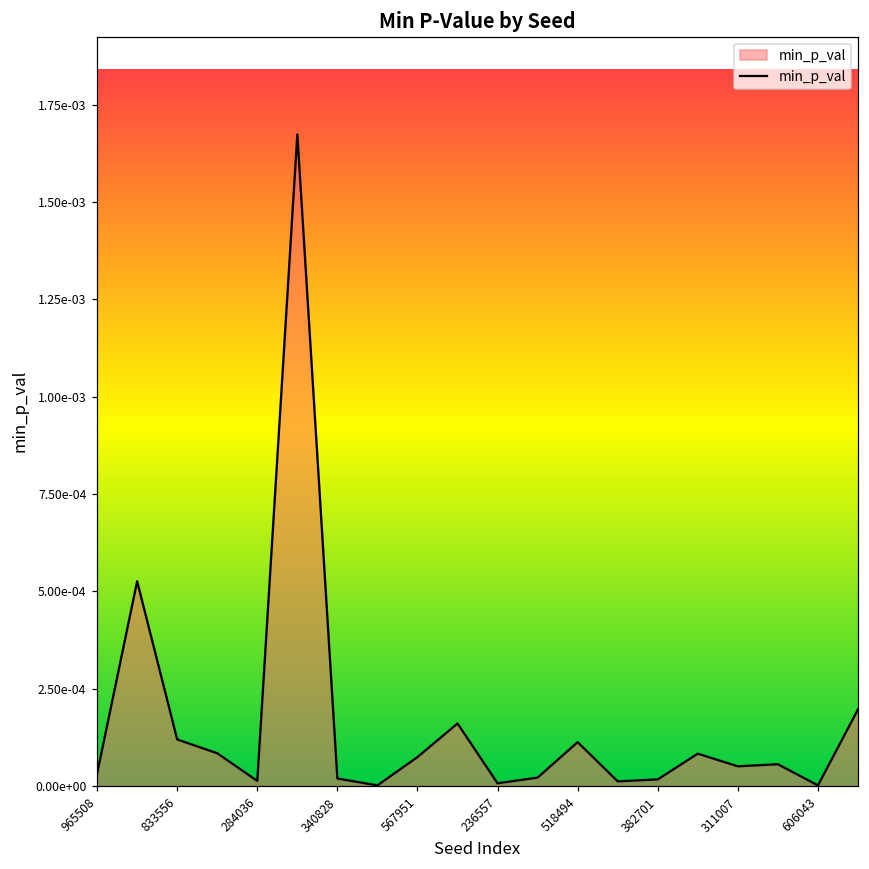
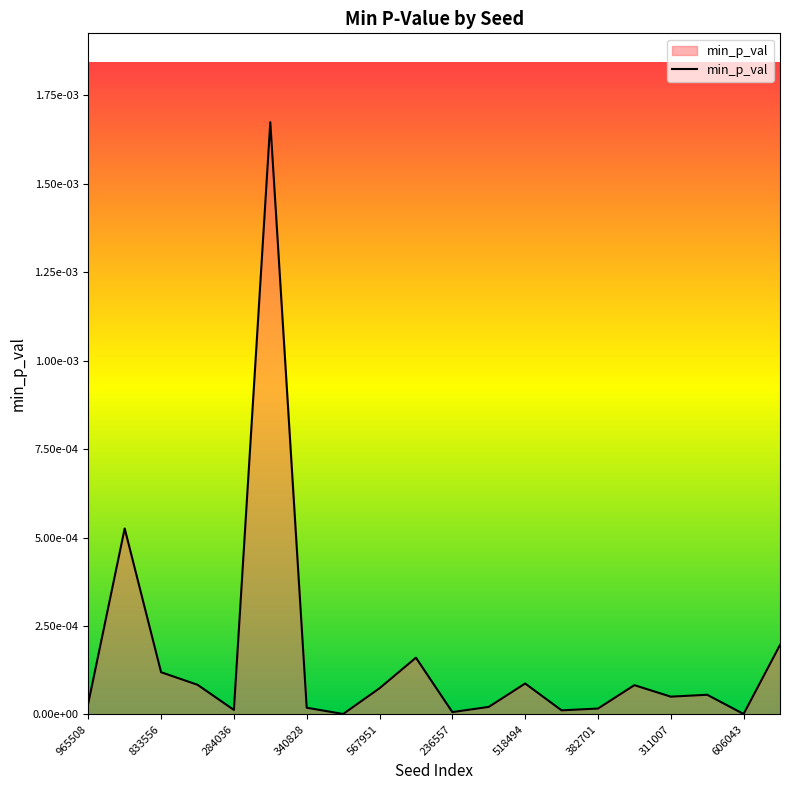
  {
    "965508": 0.00003,
    "833556": 0.00012,
    "284036": 0.00001,
    "340828": 0.00002,
    "567951": 0.00007,
    "236557": 0.00001,
-   "518494": 0.00011,
+   "518494": 0.00009,
    "382701": 0.00002,
    "311007": 0.00005,
    "606043": 0.00000
  }
